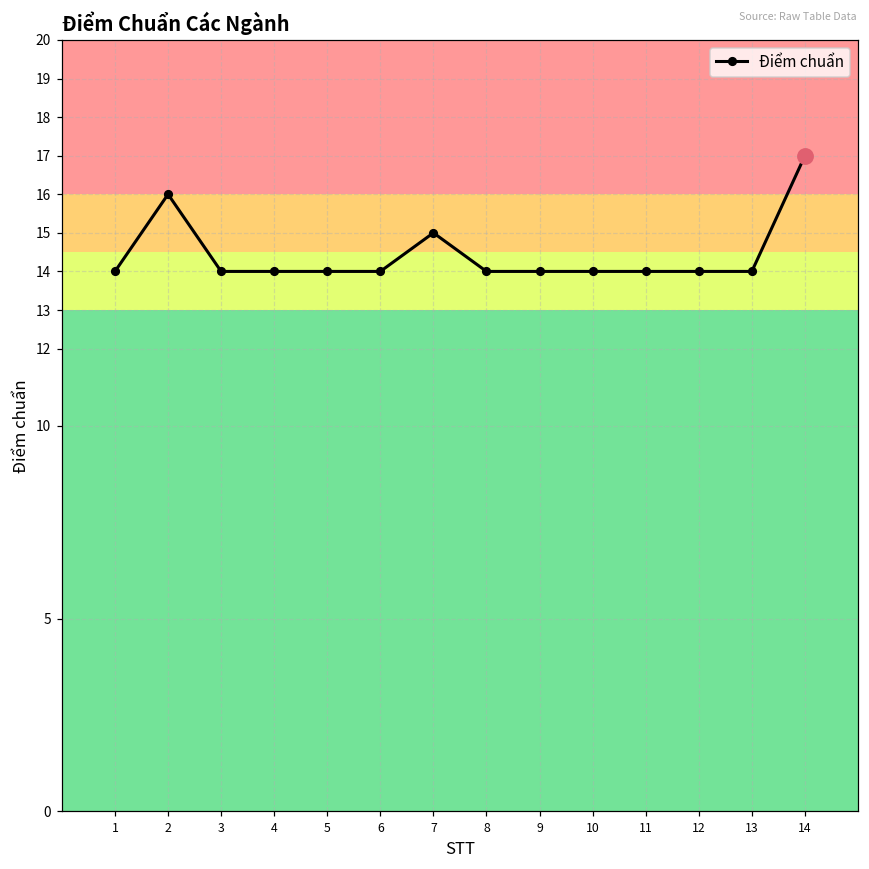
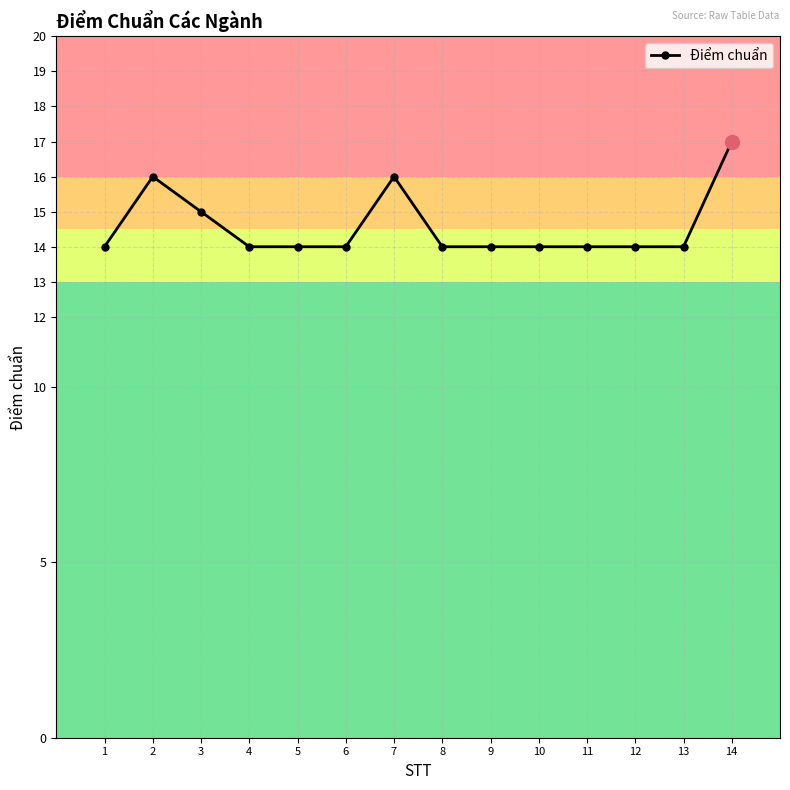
  {
    "Điểm chuẩn": {
      "1": 14,
      "2": 16,
-     "3": 14,
+     "3": 15,
      "4": 14,
      "5": 14,
      "6": 14,
-     "7": 15,
+     "7": 16,
      "8": 14,
      "9": 14,
      "10": 14,
      "11": 14,
      "12": 14,
      "13": 14
    }
  }
